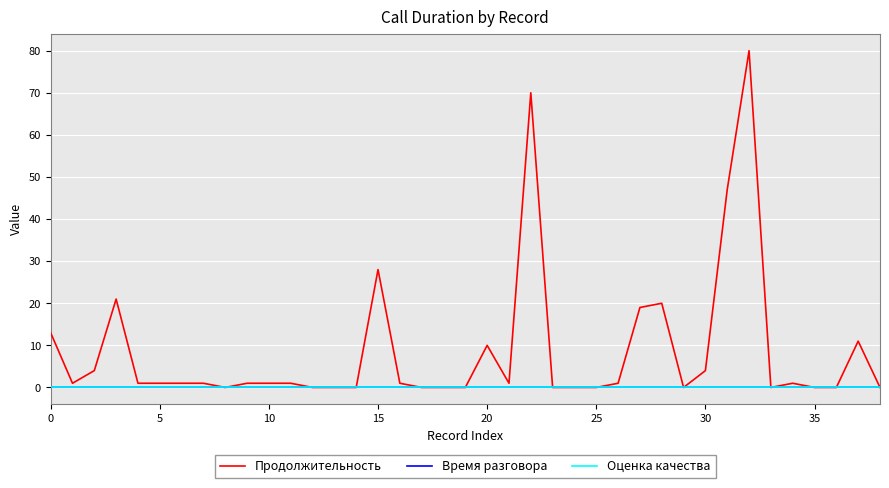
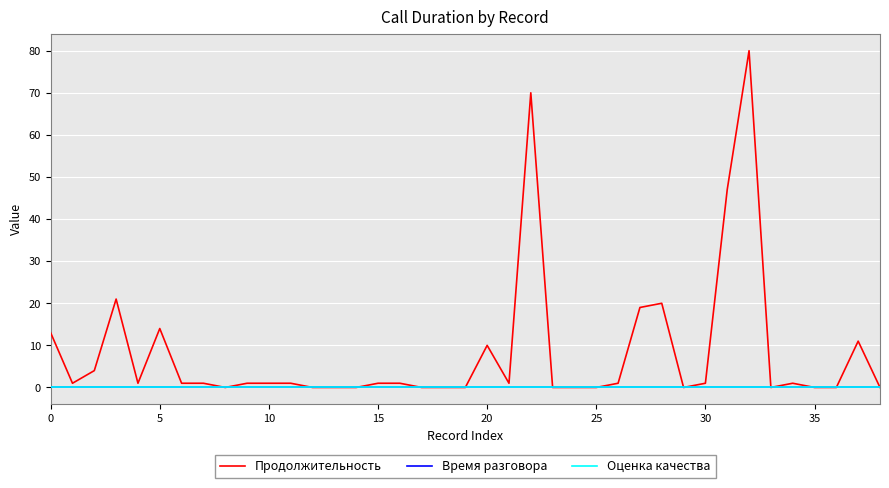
  {
    "Продолжительность": {
      "0": 13,
-     "5": 1,
+     "5": 14,
      "10": 1,
-     "15": 28,
+     "15": 1,
      "20": 10,
-     "30": 4
+     "30": 1
    },
    "Оценка качества": {
      "0": 0,
      "5": 0,
      "10": 0,
      "15": 0,
      "20": 0,
      "30": 0
    }
  }
